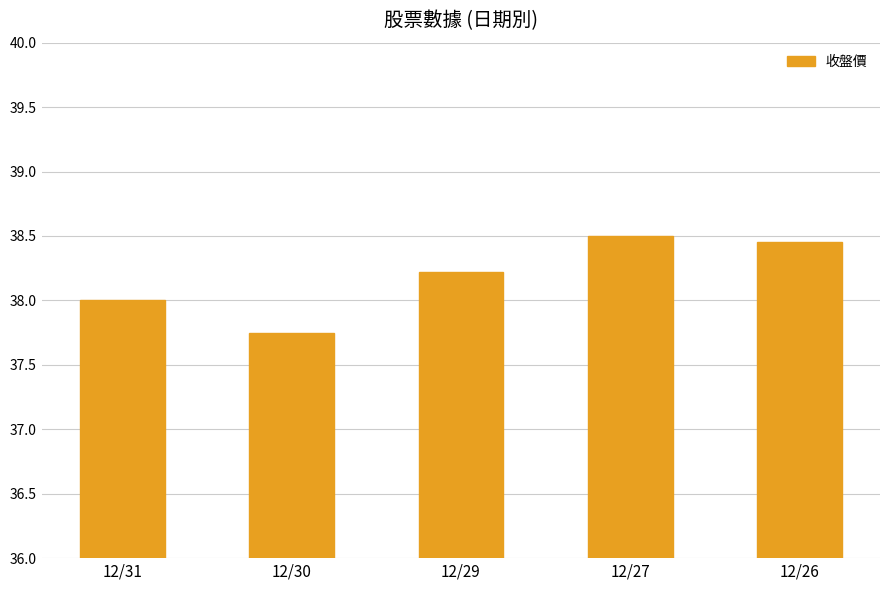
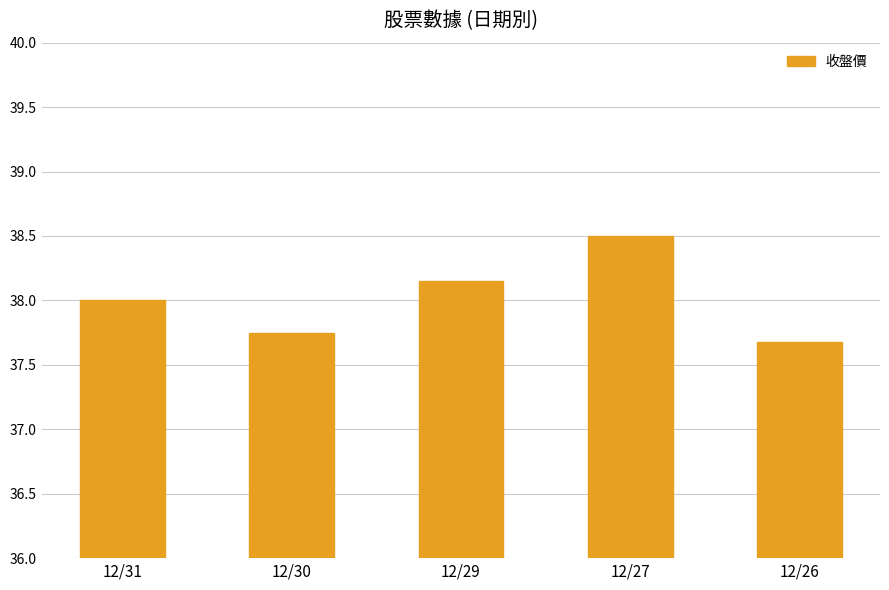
  {
    "12/31": 38.00,
    "12/30": 37.75,
-   "12/29": 38.22,
+   "12/29": 38.15,
    "12/27": 38.50,
-   "12/26": 38.45
+   "12/26": 37.68
  }
